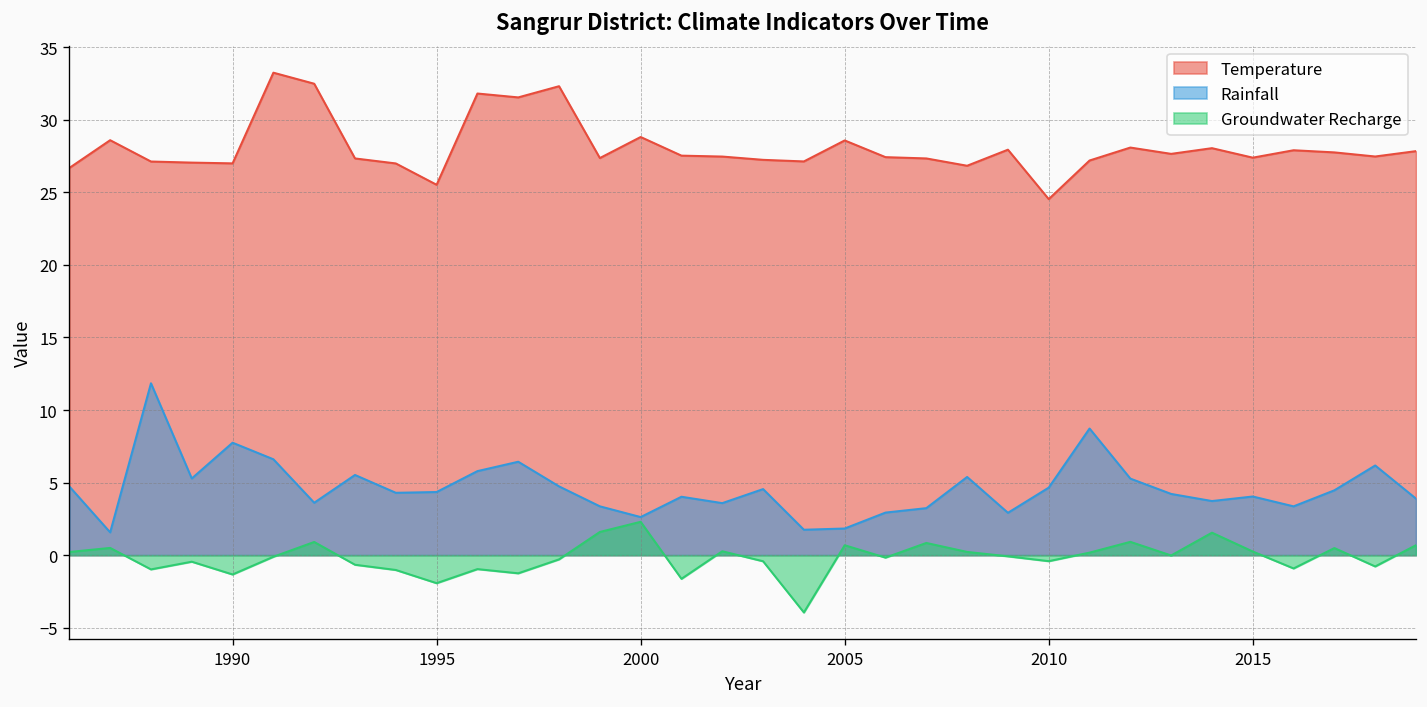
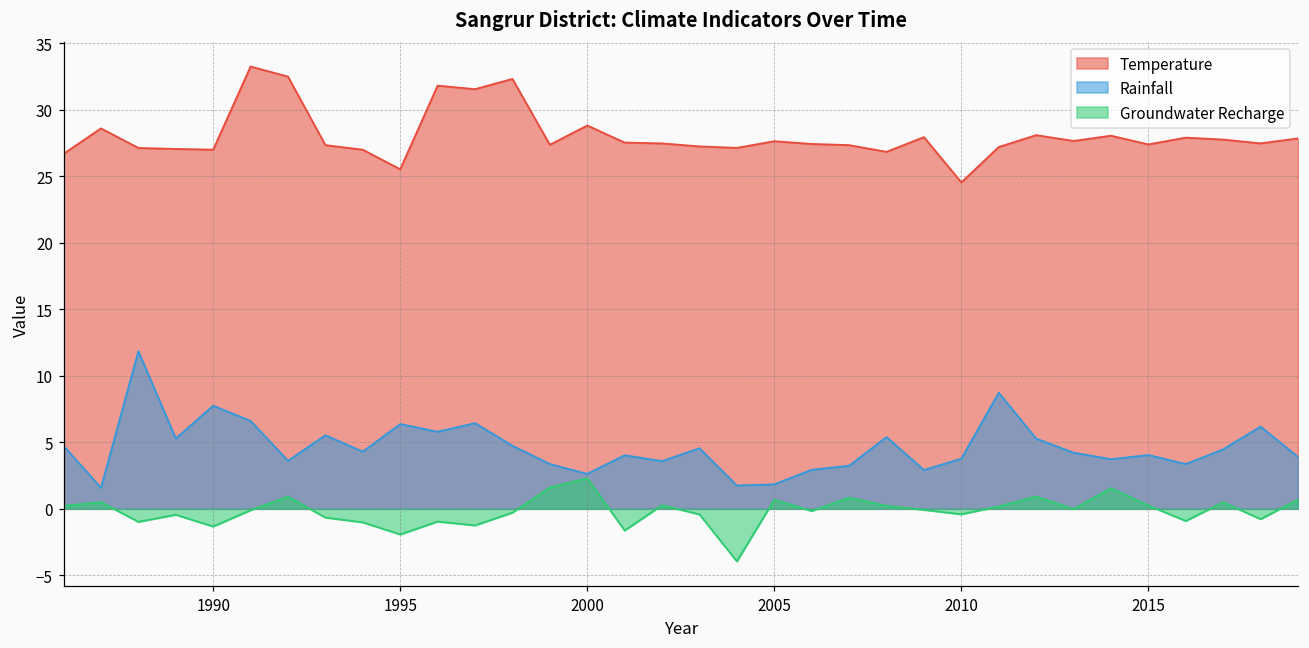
  {
    "Temperature": {
      "1990": 27.0,
      "1995": 25.5,
      "2000": 28.8,
-     "2005": 28.6,
+     "2005": 27.6,
      "2010": 24.5,
      "2015": 27.4
    },
    "Rainfall": {
      "1990": 7.8,
-     "1995": 4.4,
+     "1995": 6.4,
      "2000": 2.6,
      "2005": 1.8,
-     "2010": 4.7,
+     "2010": 3.8,
      "2015": 4.0
    }
  }
